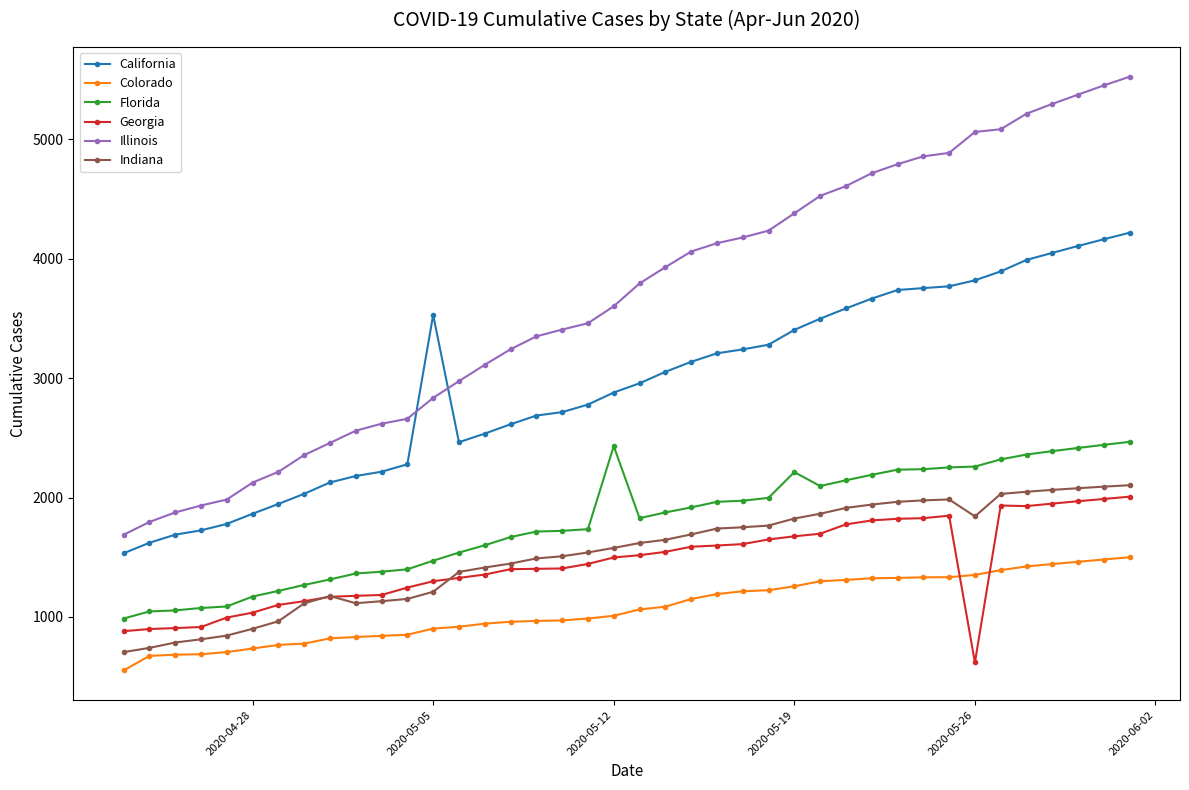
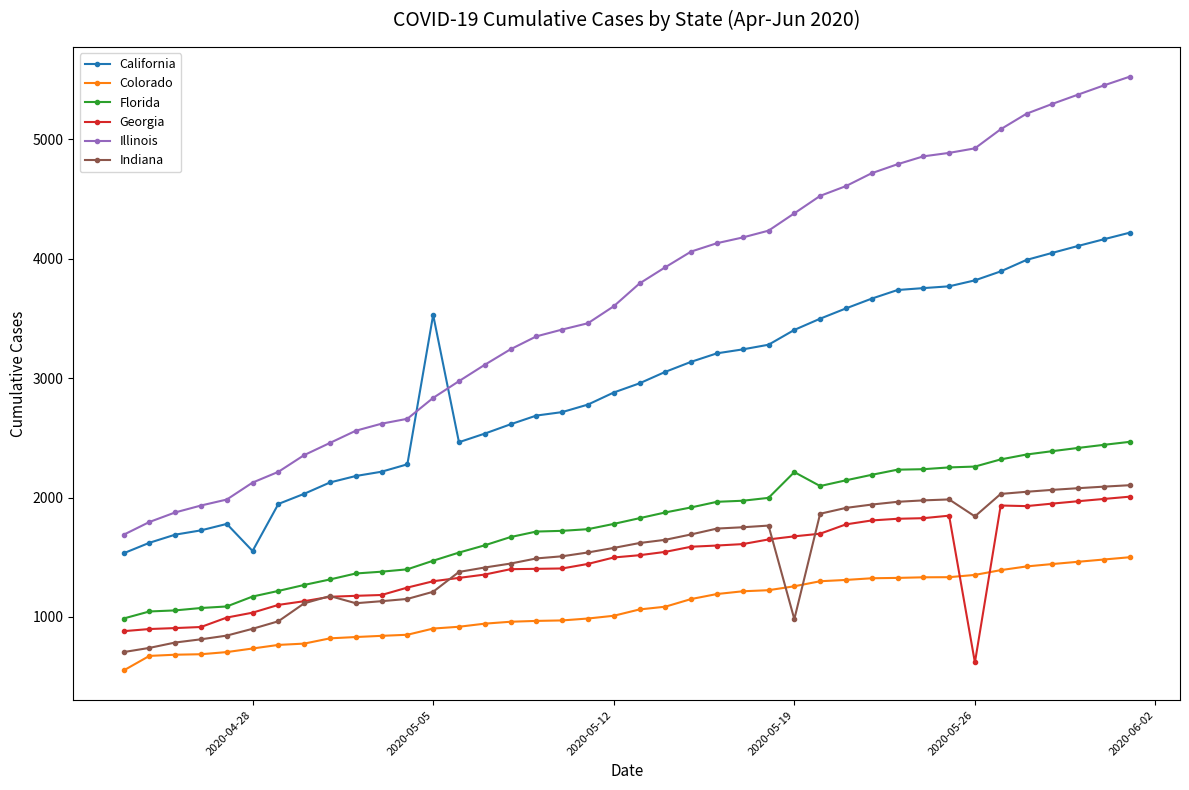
  {
    "California": {
-     "2020-04-28": 1860,
+     "2020-04-28": 1550,
      "2020-05-05": 3530,
      "2020-05-12": 2880,
      "2020-05-19": 3400,
      "2020-05-26": 3820
    },
    "Colorado": {
      "2020-04-28": 740,
      "2020-05-05": 900,
      "2020-05-12": 1010,
      "2020-05-19": 1260,
      "2020-05-26": 1350
    },
    "Florida": {
      "2020-04-28": 1170,
      "2020-05-05": 1470,
-     "2020-05-12": 2430,
+     "2020-05-12": 1780,
      "2020-05-19": 2210,
      "2020-05-26": 2260
    },
    "Georgia": {
      "2020-04-28": 1040,
      "2020-05-05": 1300,
      "2020-05-12": 1500,
      "2020-05-19": 1680,
      "2020-05-26": 620
    },
    "Illinois": {
      "2020-04-28": 2130,
      "2020-05-05": 2830,
      "2020-05-12": 3600,
      "2020-05-19": 4380,
-     "2020-05-26": 5060
+     "2020-05-26": 4920
    },
    "Indiana": {
      "2020-04-28": 900,
      "2020-05-05": 1210,
      "2020-05-12": 1580,
-     "2020-05-19": 1820,
+     "2020-05-19": 980,
      "2020-05-26": 1840
    }
  }
